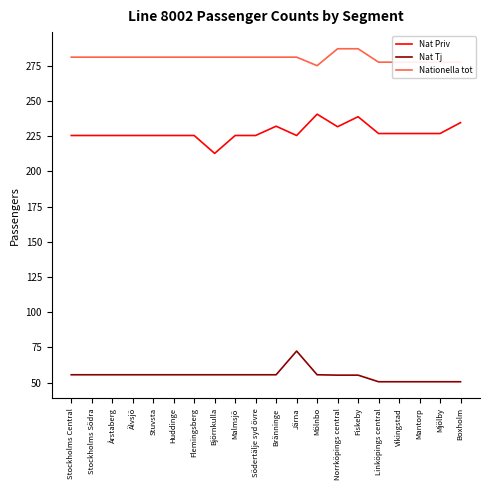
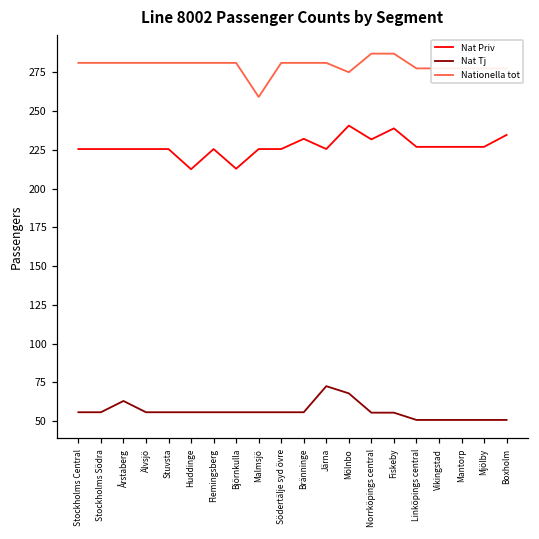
  {
    "Nat Priv": {
      "Stockholms Central": 226,
      "Stockholms Södra": 226,
      "Årstaberg": 226,
      "Älvsjö": 226,
      "Stuvsta": 226,
-     "Huddinge": 226,
+     "Huddinge": 213,
      "Flemingsberg": 226,
      "Björnkulla": 213,
      "Malmsjö": 226,
      "Södertälje syd övre": 226,
      "Bränninge": 232,
      "Järna": 226,
      "Mölnbo": 241,
      "Norrköpings central": 232,
      "Fiskeby": 239,
      "Linköpings central": 227,
      "Vikingstad": 227,
      "Mantorp": 227,
      "Mjölby": 227,
      "Boxholm": 235
    },
    "Nat Tj": {
      "Stockholms Central": 56,
      "Stockholms Södra": 56,
-     "Årstaberg": 56,
+     "Årstaberg": 63,
      "Älvsjö": 56,
      "Stuvsta": 56,
      "Huddinge": 56,
      "Flemingsberg": 56,
      "Björnkulla": 56,
      "Malmsjö": 56,
      "Södertälje syd övre": 56,
      "Bränninge": 56,
      "Järna": 72,
-     "Mölnbo": 56,
+     "Mölnbo": 68,
      "Norrköpings central": 55,
      "Fiskeby": 55,
      "Linköpings central": 51,
      "Vikingstad": 51,
      "Mantorp": 51,
      "Mjölby": 51,
      "Boxholm": 51
    },
    "Nationella tot": {
      "Stockholms Central": 281,
      "Stockholms Södra": 281,
      "Årstaberg": 281,
      "Älvsjö": 281,
      "Stuvsta": 281,
      "Huddinge": 281,
      "Flemingsberg": 281,
      "Björnkulla": 281,
-     "Malmsjö": 281,
+     "Malmsjö": 259,
      "Södertälje syd övre": 281,
      "Bränninge": 281,
      "Järna": 281,
      "Mölnbo": 275,
      "Norrköpings central": 287,
      "Fiskeby": 287,
      "Linköpings central": 278
    }
  }
